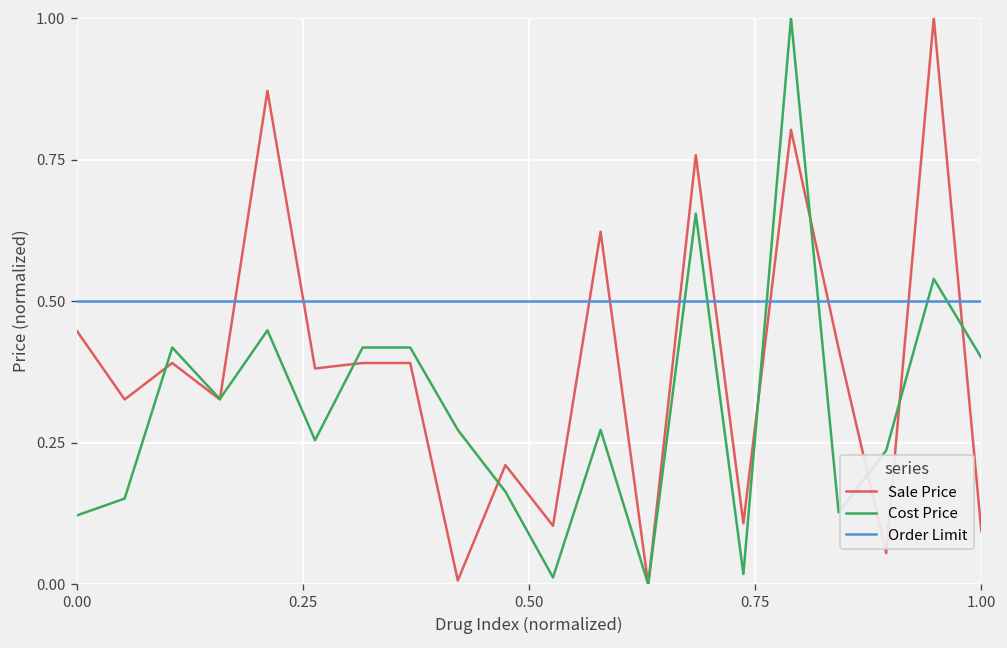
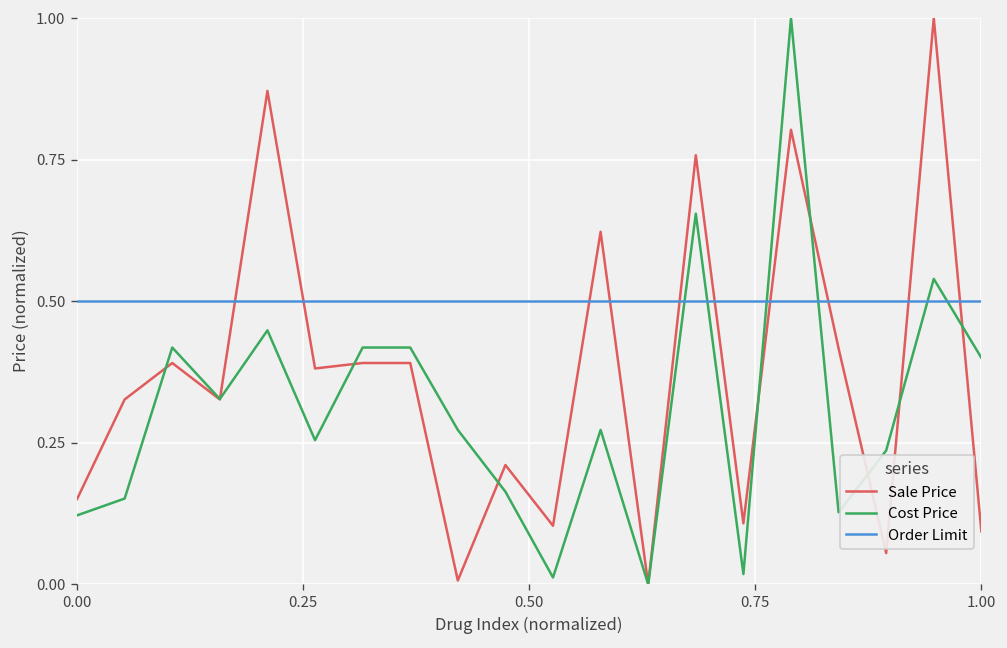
  {
    "Sale Price": {
-     "0.00": 0.45,
+     "0.00": 0.15,
      "1.00": 0.09
    },
    "Cost Price": {
      "0.00": 0.12,
      "1.00": 0.40
    },
    "Order Limit": {
      "0.00": 0.50,
      "1.00": 0.50
    }
  }
